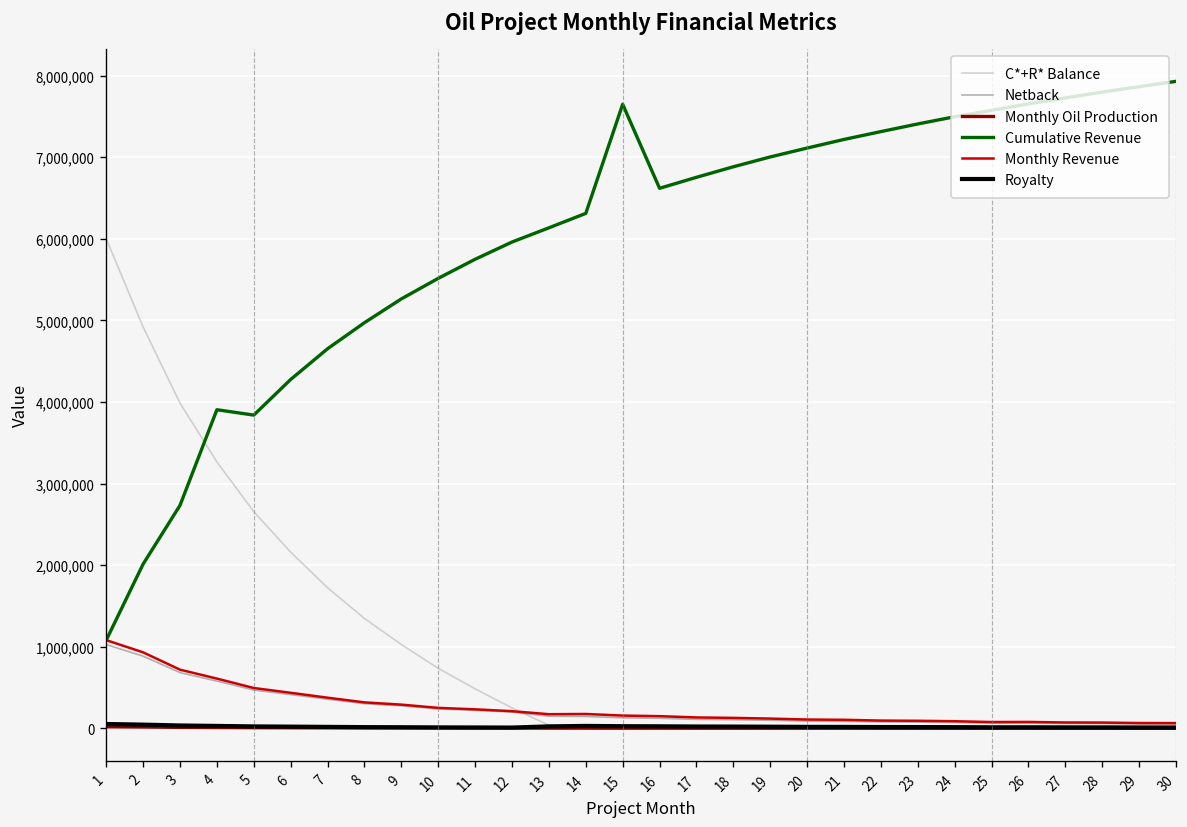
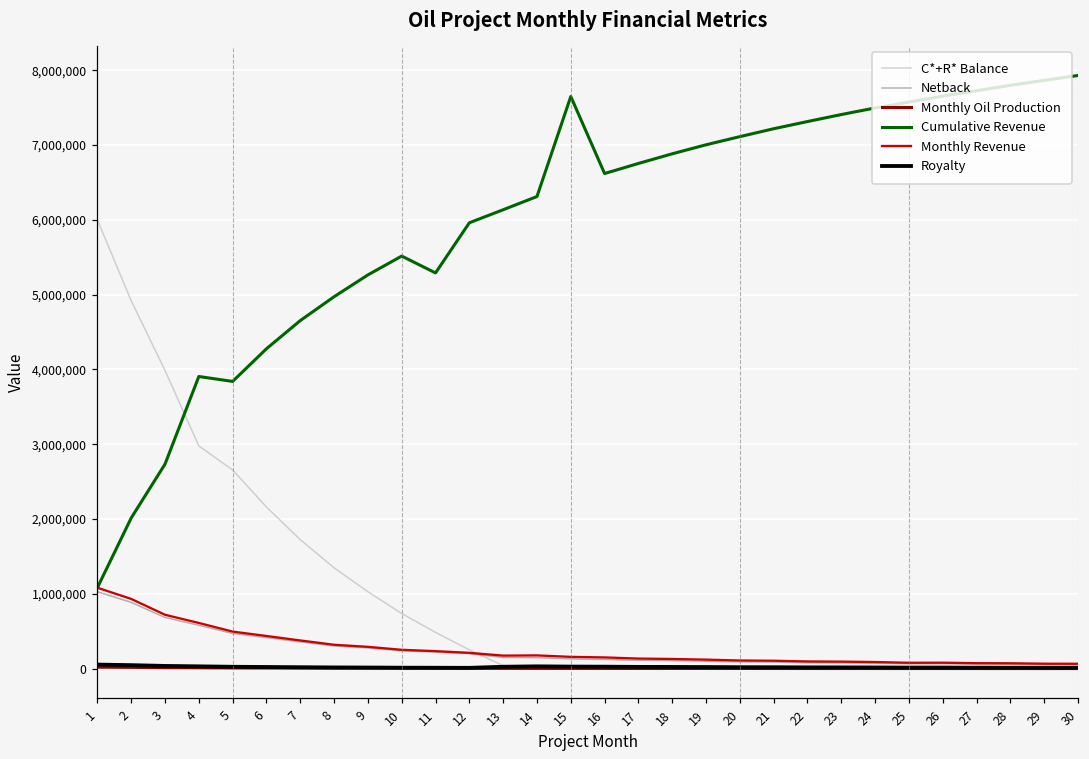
  {
    "C*+R* Balance": {
      "1": "6,000,000",
      "2": "4,900,000",
      "3": "4,000,000",
-     "4": "3,300,000",
+     "4": "3,000,000",
      "5": "2,700,000",
      "6": "2,200,000",
      "7": "1,700,000",
      "8": "1,300,000",
      "9": "1,000,000",
      "10": "700,000",
      "11": "500,000",
      "12": "300,000"
    },
    "Netback": {
      "1": "1,000,000",
      "2": "900,000"
    },
    "Cumulative Revenue": {
      "2": "2,000,000",
      "3": "2,700,000",
      "4": "3,900,000",
      "5": "3,800,000",
      "6": "4,300,000",
      "7": "4,700,000",
      "8": "5,000,000",
      "9": "5,300,000",
      "10": "5,500,000",
-     "11": "5,700,000",
+     "11": "5,300,000",
      "12": "6,000,000",
      "13": "6,100,000",
      "14": "6,300,000",
      "15": "7,600,000",
      "16": "6,600,000",
      "17": "6,800,000",
      "18": "6,900,000",
      "19": "7,000,000",
      "20": "7,100,000",
      "21": "7,200,000",
      "22": "7,300,000",
      "23": "7,400,000",
      "30": "7,900,000"
    },
    "Monthly Revenue": {
      "2": "900,000"
    }
  }
